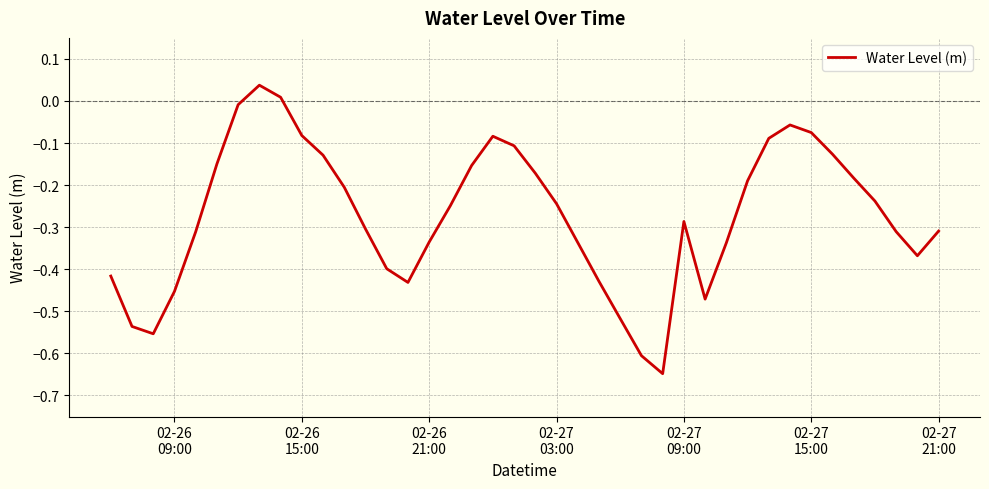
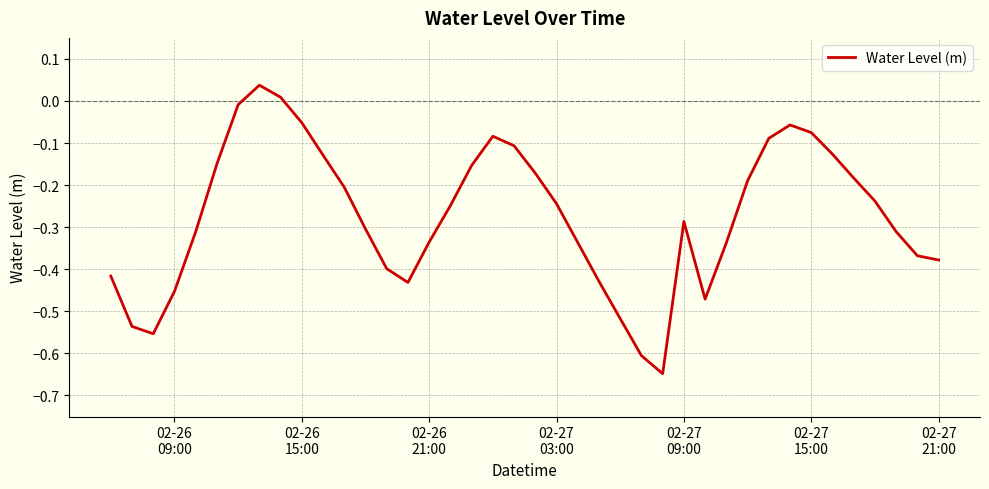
  {
    "02-26 09:00": -0.45,
-   "02-26 15:00": -0.08,
+   "02-26 15:00": -0.05,
    "02-26 21:00": -0.34,
    "02-27 03:00": -0.24,
    "02-27 09:00": -0.29,
    "02-27 15:00": -0.08,
-   "02-27 21:00": -0.31
+   "02-27 21:00": -0.38
  }
